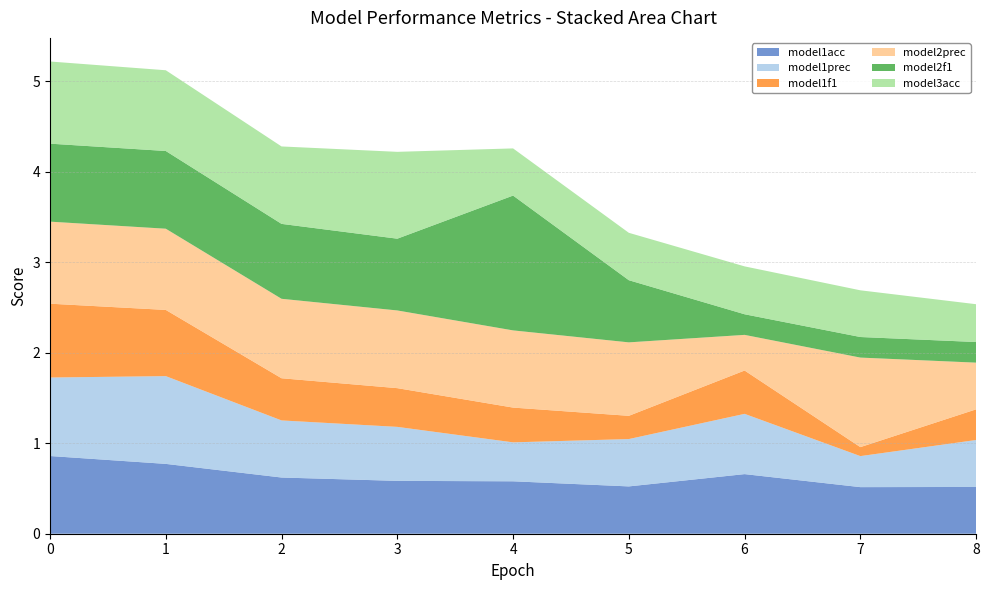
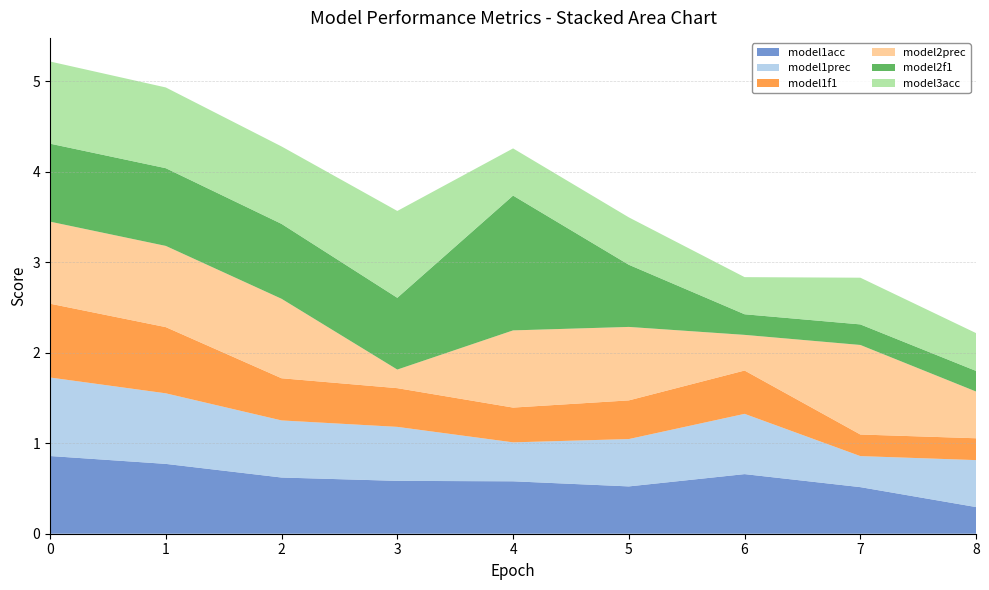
  {
    "model1acc": {
      "0": 0.9,
      "1": 0.8,
      "2": 0.6,
      "3": 0.6,
      "4": 0.6,
      "5": 0.5,
      "6": 0.7,
      "7": 0.5,
-     "8": 0.5
+     "8": 0.3
    },
    "model1prec": {
      "0": 0.9,
-     "1": 1.0,
+     "1": 0.8,
      "2": 0.6,
      "3": 0.6,
      "4": 0.4,
      "5": 0.5,
      "6": 0.7,
      "7": 0.3,
      "8": 0.5
    },
    "model1f1": {
      "0": 0.8,
      "1": 0.7,
      "2": 0.5,
      "3": 0.4,
      "4": 0.4,
-     "5": 0.3,
+     "5": 0.4,
      "6": 0.5,
-     "7": 0.1,
-     "8": 0.3
+     "7": 0.2,
+     "8": 0.2
    },
    "model2prec": {
      "0": 0.9,
      "1": 0.9,
      "2": 0.9,
-     "3": 0.9,
+     "3": 0.2,
      "4": 0.9,
      "5": 0.8,
      "6": 0.4,
      "7": 1.0,
      "8": 0.5
    },
    "model2f1": {
      "0": 0.9,
      "1": 0.9,
      "2": 0.8,
      "3": 0.8,
      "4": 1.5,
      "5": 0.7,
      "6": 0.2,
      "7": 0.2,
      "8": 0.2
    },
    "model3acc": {
      "0": 0.9,
      "1": 0.9,
      "2": 0.9,
      "3": 1.0,
      "4": 0.5,
      "5": 0.5,
-     "6": 0.5,
+     "6": 0.4,
      "7": 0.5,
      "8": 0.4
    }
  }
